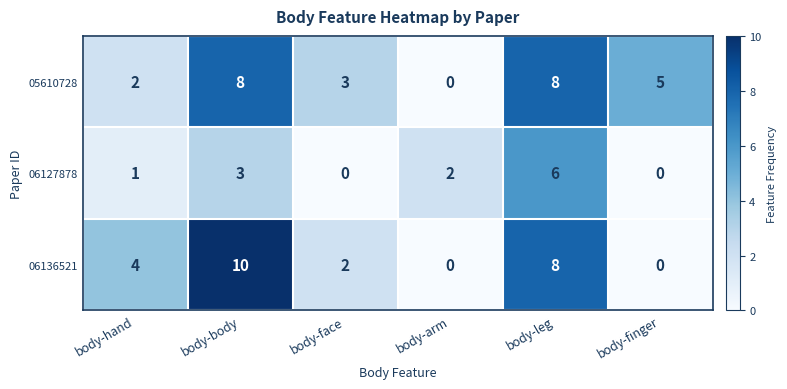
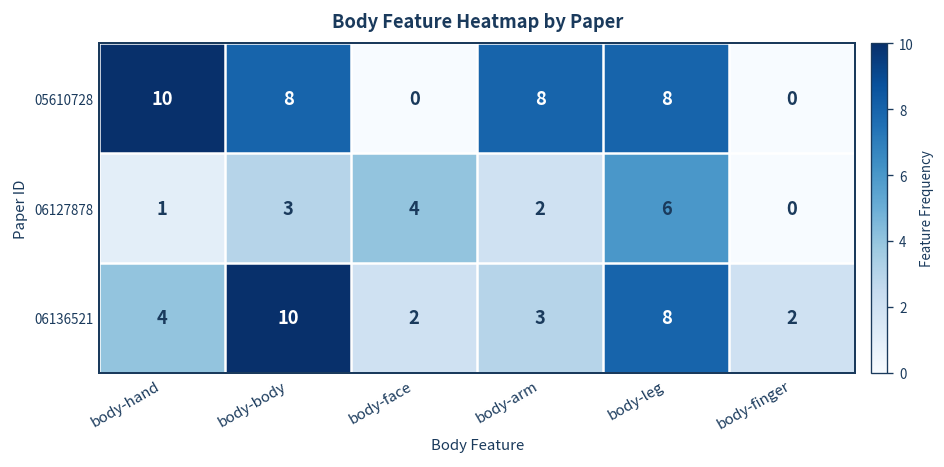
  {
    "05610728": {
-     "body-hand": 2,
+     "body-hand": 10,
      "body-body": 8,
-     "body-face": 3,
-     "body-arm": 0,
+     "body-face": 0,
+     "body-arm": 8,
      "body-leg": 8,
-     "body-finger": 5
+     "body-finger": 0
    },
    "06127878": {
      "body-hand": 1,
      "body-body": 3,
-     "body-face": 0,
+     "body-face": 4,
      "body-arm": 2,
      "body-leg": 6,
      "body-finger": 0
    },
    "06136521": {
      "body-hand": 4,
      "body-body": 10,
      "body-face": 2,
-     "body-arm": 0,
+     "body-arm": 3,
      "body-leg": 8,
-     "body-finger": 0
+     "body-finger": 2
    }
  }
